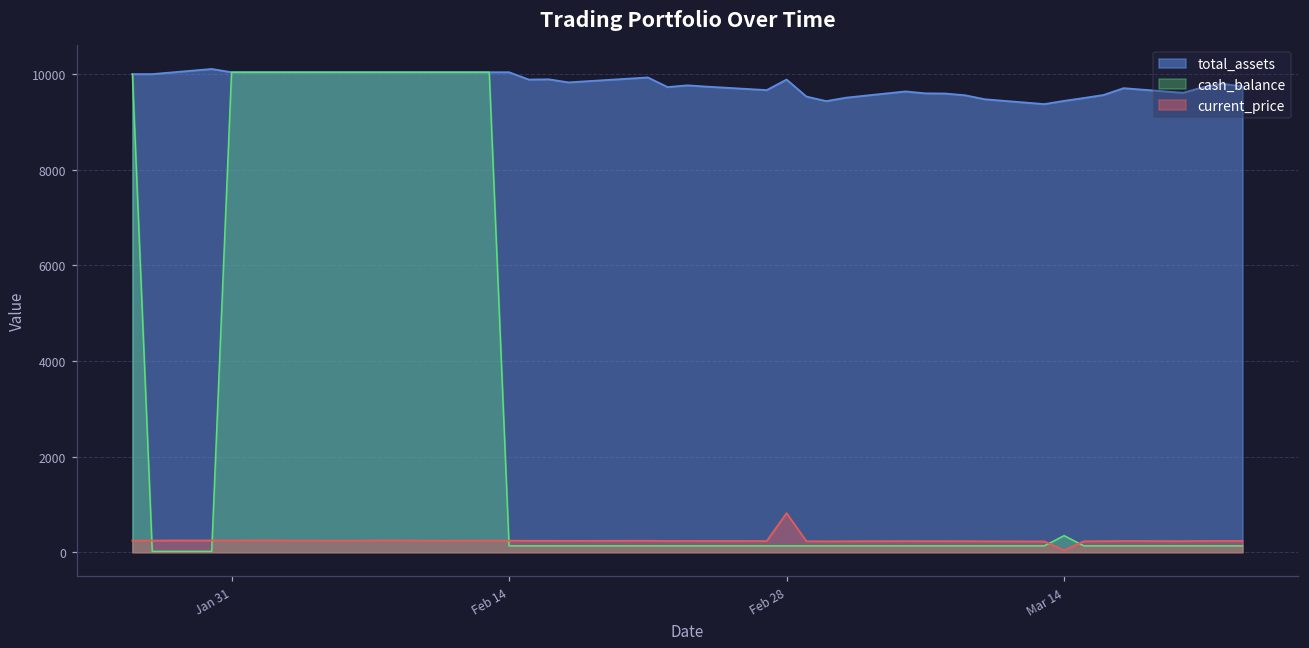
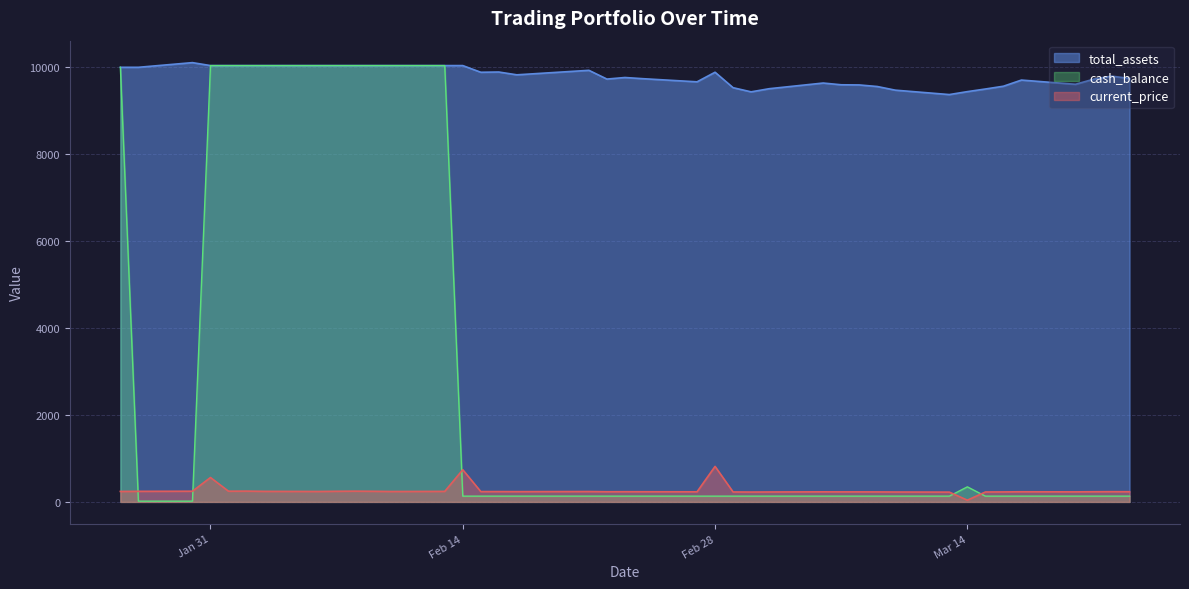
  {
    "total_assets": {
      "Feb 14": 10000,
      "Feb 28": 9900,
      "Mar 14": 9400
    },
    "cash_balance": {
      "Feb 14": 100,
      "Feb 28": 100,
      "Mar 14": 300
    },
    "current_price": {
-     "Jan 31": 200,
-     "Feb 14": 200,
+     "Jan 31": 600,
+     "Feb 14": 700,
      "Feb 28": 800,
      "Mar 14": 0
    }
  }
